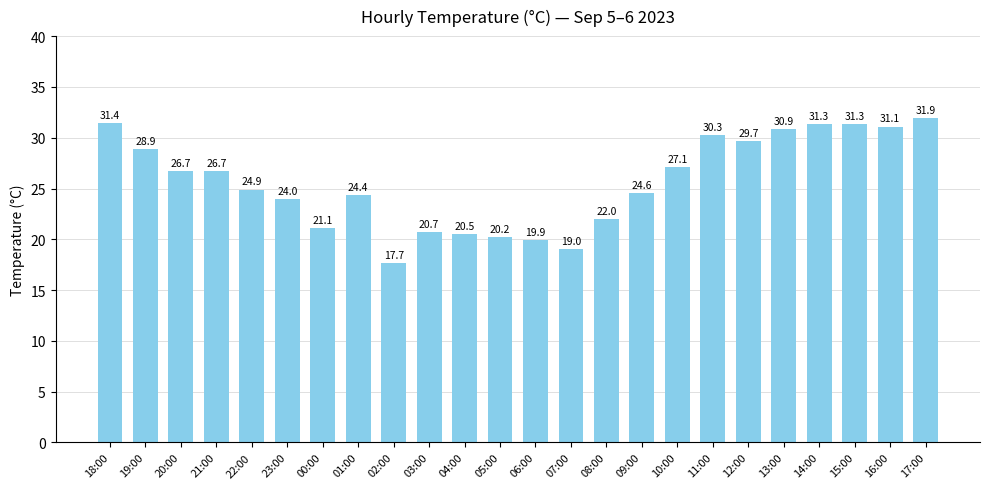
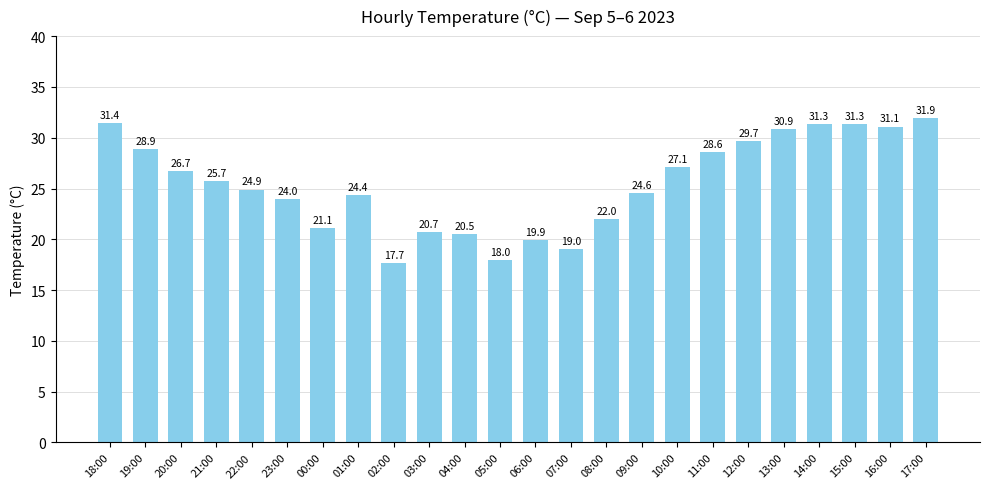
  {
    "18:00": 31.4,
    "19:00": 28.9,
    "20:00": 26.7,
-   "21:00": 26.7,
+   "21:00": 25.7,
    "22:00": 24.9,
    "23:00": 24.0,
    "00:00": 21.1,
    "01:00": 24.4,
    "02:00": 17.7,
    "03:00": 20.7,
    "04:00": 20.5,
-   "05:00": 20.2,
+   "05:00": 18.0,
    "06:00": 19.9,
    "07:00": 19.0,
    "08:00": 22.0,
    "09:00": 24.6,
    "10:00": 27.1,
-   "11:00": 30.3,
+   "11:00": 28.6,
    "12:00": 29.7,
    "13:00": 30.9,
    "14:00": 31.3,
    "15:00": 31.3,
    "16:00": 31.1,
    "17:00": 31.9
  }
